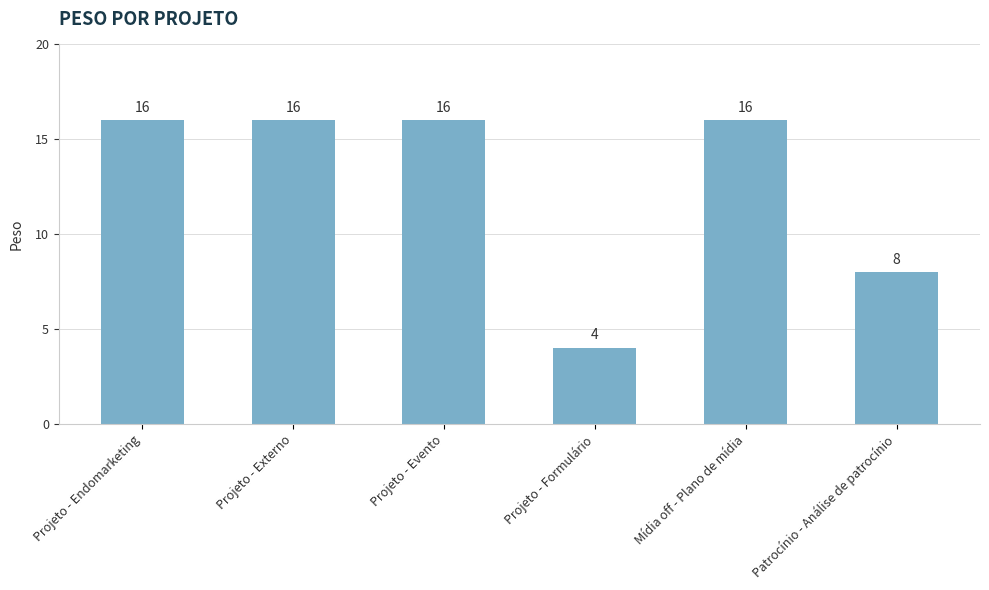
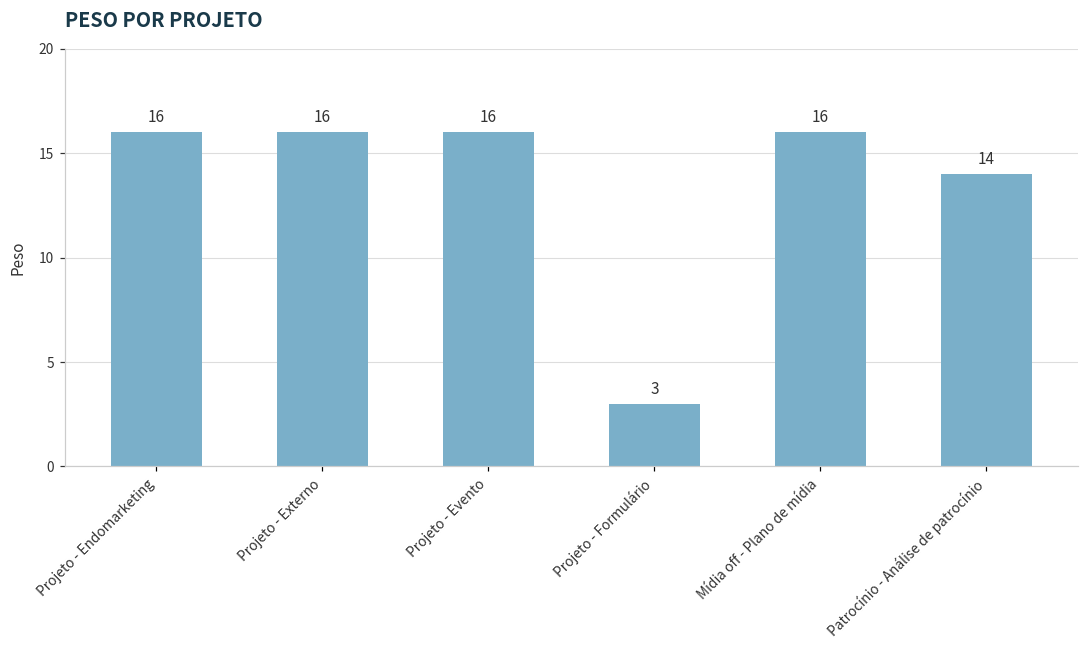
  {
    "Projeto - Endomarketing": 16,
    "Projeto - Externo": 16,
    "Projeto - Evento": 16,
-   "Projeto - Formulário": 4,
+   "Projeto - Formulário": 3,
    "Mídia off - Plano de mídia": 16,
-   "Patrocínio - Análise de patrocínio": 8
+   "Patrocínio - Análise de patrocínio": 14
  }
